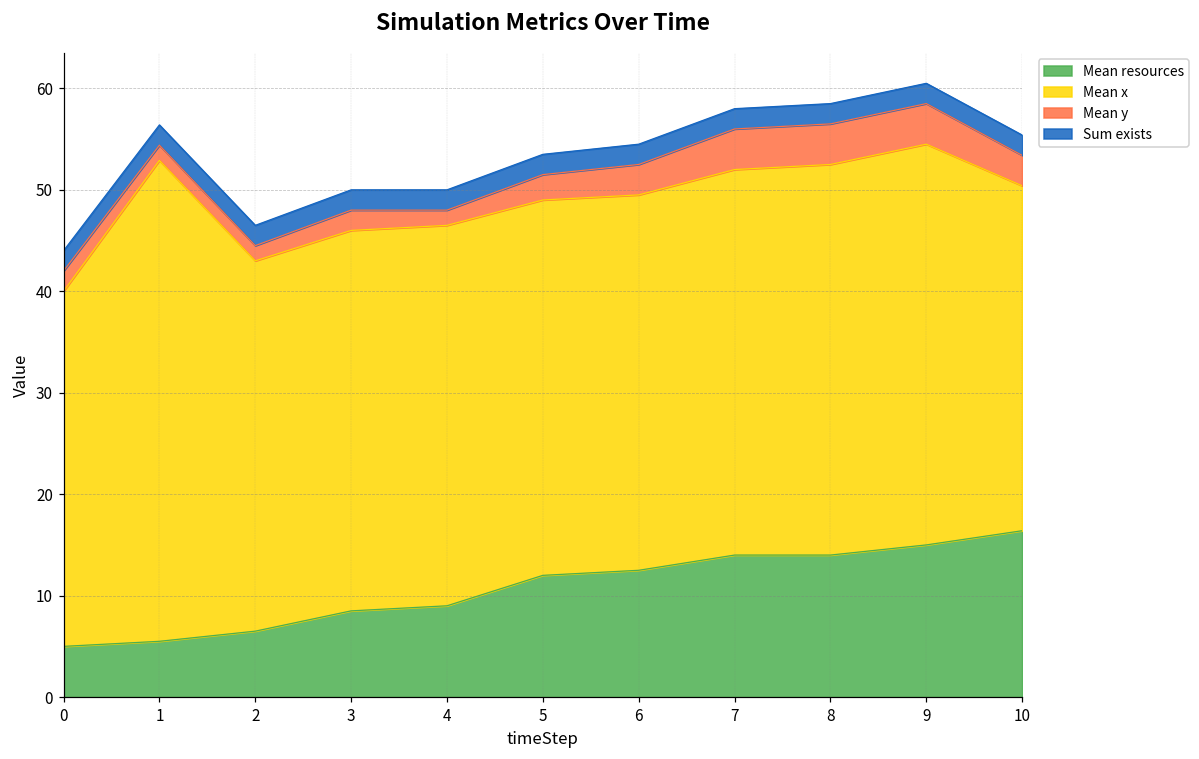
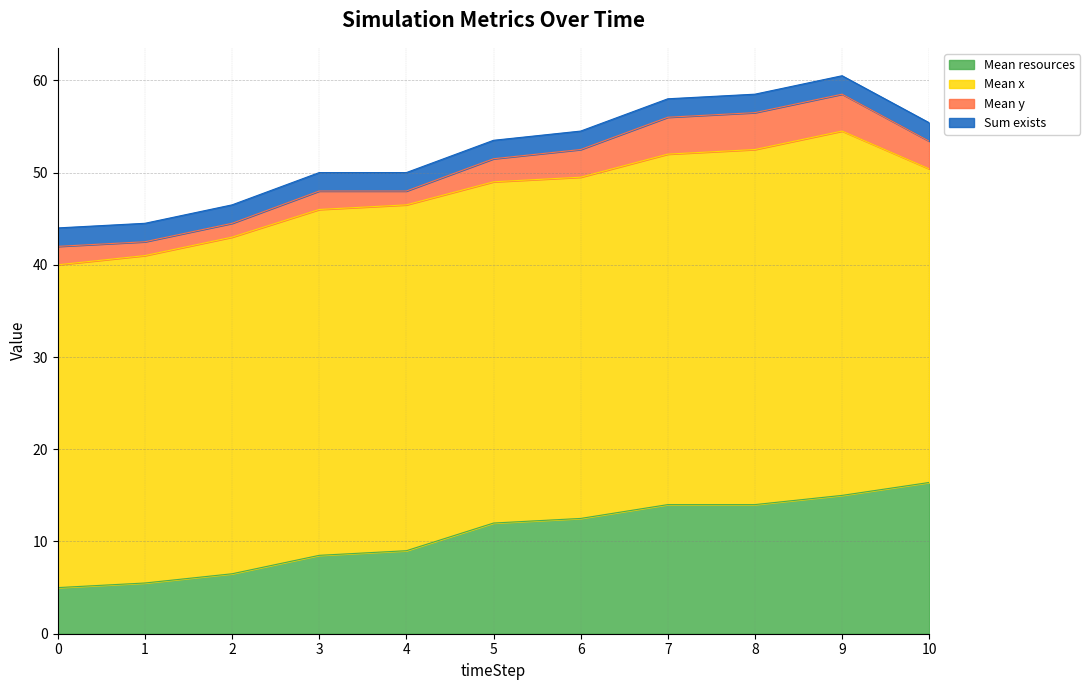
  {
    "Mean resources": {
      "0": 5,
      "1": 6,
      "2": 7,
      "3": 9,
      "4": 9,
      "5": 12,
      "6": 13,
      "7": 14,
      "8": 14,
      "9": 15,
      "10": 16
    },
    "Mean x": {
      "0": 35,
-     "1": 47,
+     "1": 36,
      "2": 37,
      "3": 38,
      "4": 38,
      "5": 37,
      "6": 37,
      "7": 38,
      "8": 39,
      "9": 40,
      "10": 34
    },
    "Mean y": {
      "0": 2,
      "1": 2,
      "2": 2,
      "3": 2,
      "4": 2,
      "5": 3,
      "6": 3,
      "7": 4,
      "8": 4,
      "9": 4,
      "10": 3
    },
    "Sum exists": {
      "0": 2,
      "1": 2,
      "2": 2,
      "3": 2,
      "4": 2,
      "5": 2,
      "6": 2,
      "7": 2,
      "8": 2,
      "9": 2,
      "10": 2
    }
  }
